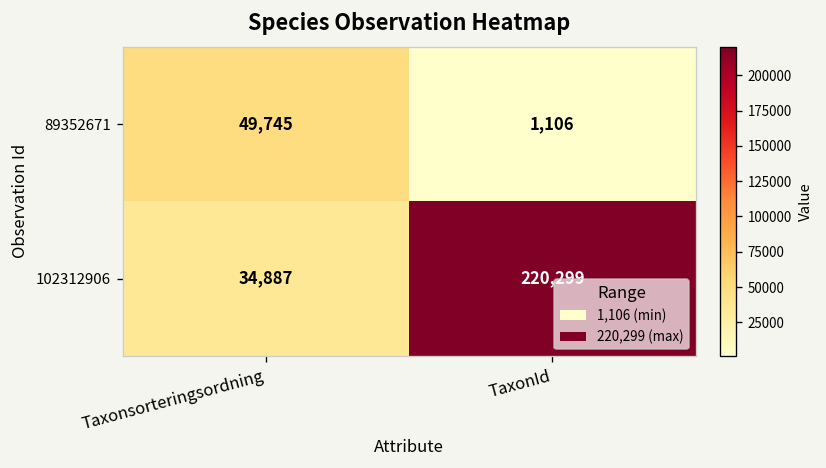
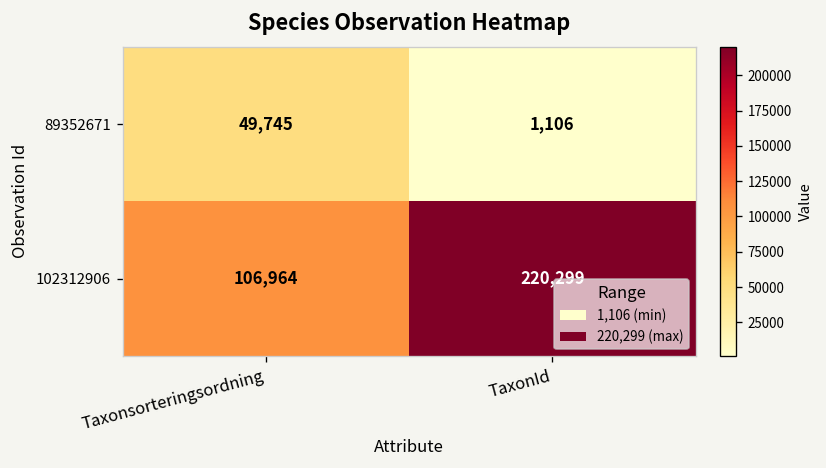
  {
    "89352671": {
      "Taxonsorteringsordning": "49,745",
      "TaxonId": "1,106"
    },
    "102312906": {
-     "Taxonsorteringsordning": "34,887"
+     "Taxonsorteringsordning": "106,964"
    }
  }
